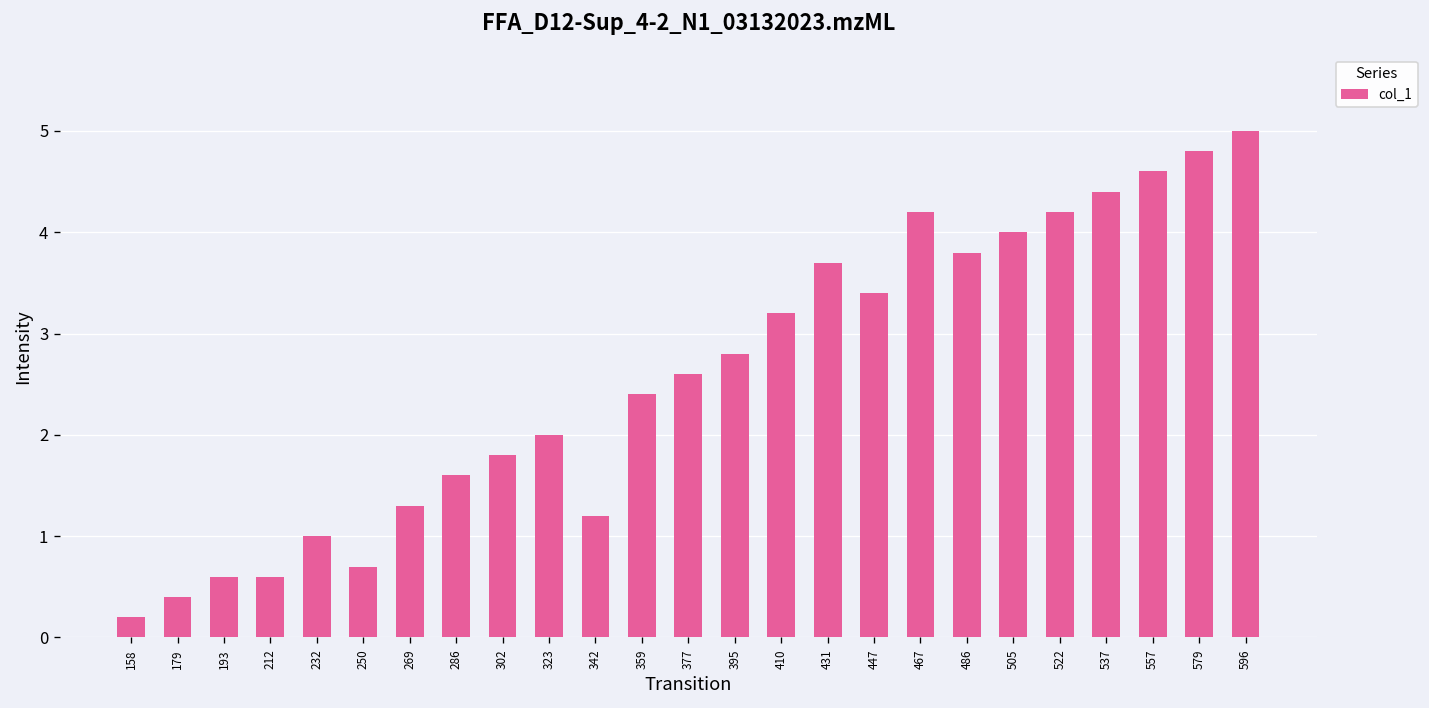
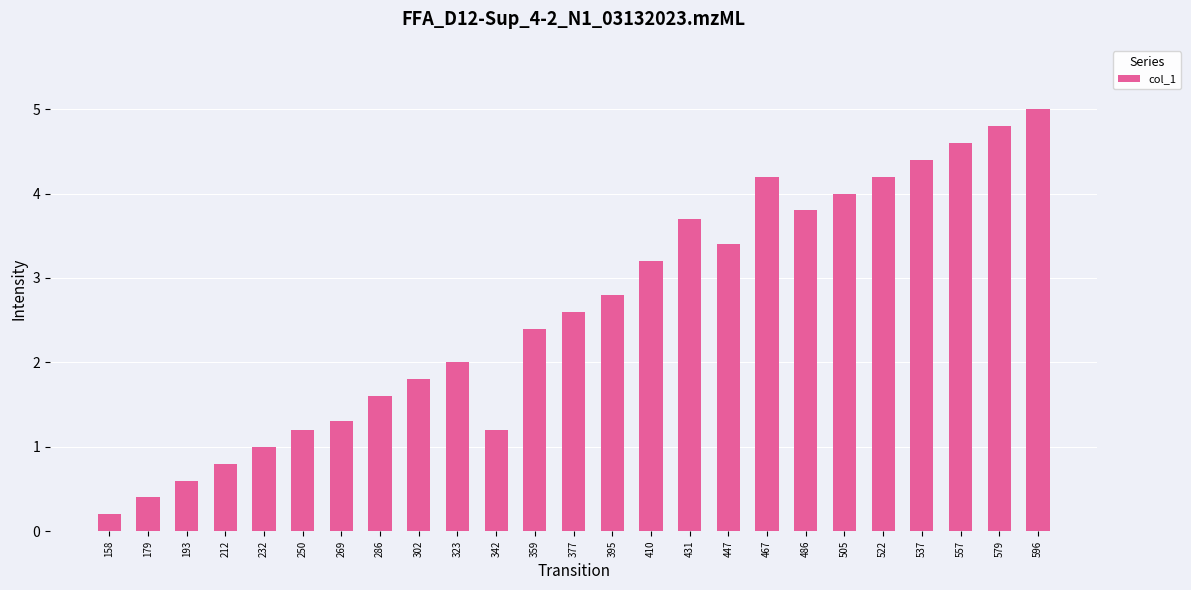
  {
    "158": 0.2,
    "179": 0.4,
    "193": 0.6,
-   "212": 0.6,
+   "212": 0.8,
    "232": 1.0,
-   "250": 0.7,
+   "250": 1.2,
    "269": 1.3,
    "286": 1.6,
    "302": 1.8,
    "323": 2.0,
    "342": 1.2,
    "359": 2.4,
    "377": 2.6,
    "395": 2.8,
    "410": 3.2,
    "431": 3.7,
    "447": 3.4,
    "467": 4.2,
    "486": 3.8,
    "505": 4.0,
    "522": 4.2,
    "537": 4.4,
    "557": 4.6,
    "579": 4.8,
    "596": 5.0
  }
